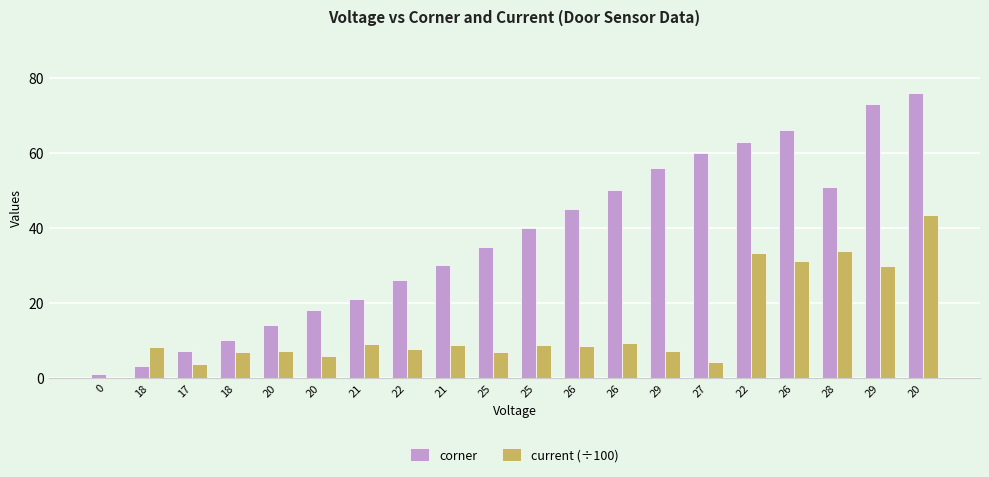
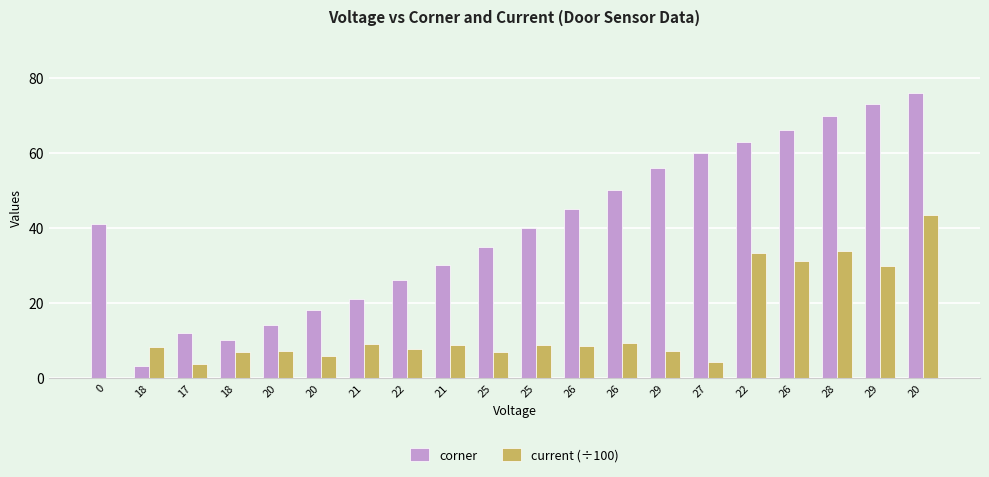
  {
    "corner": {
-     "0": 1,
-     "17": 7,
+     "0": 41,
+     "17": 12,
      "27": 60,
-     "28": 51
+     "28": 70
    },
    "current (÷100)": {
      "0": 0,
      "17": 4,
      "27": 4,
      "28": 34
    }
  }
